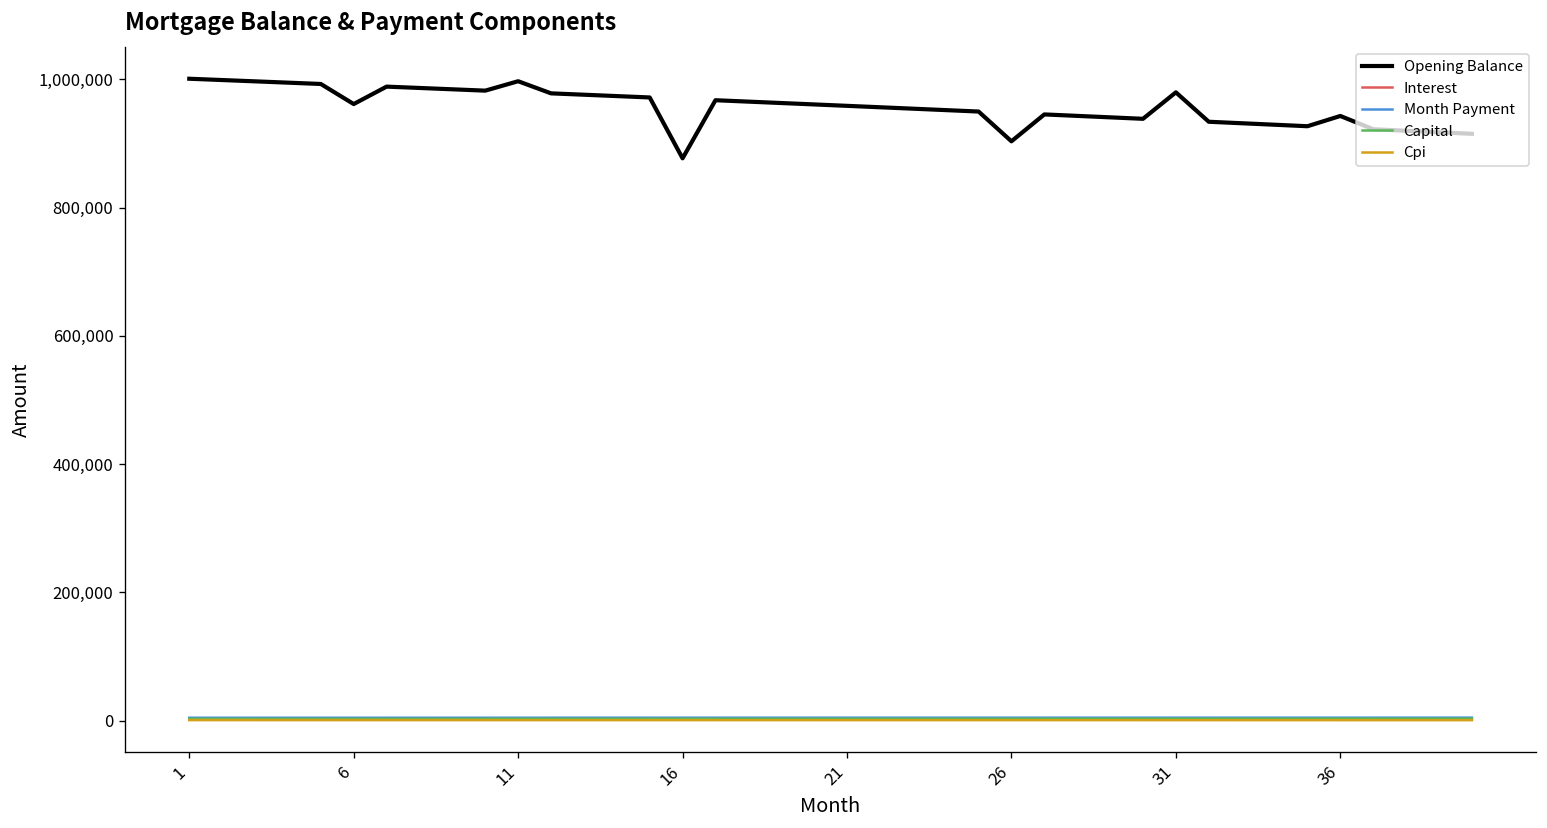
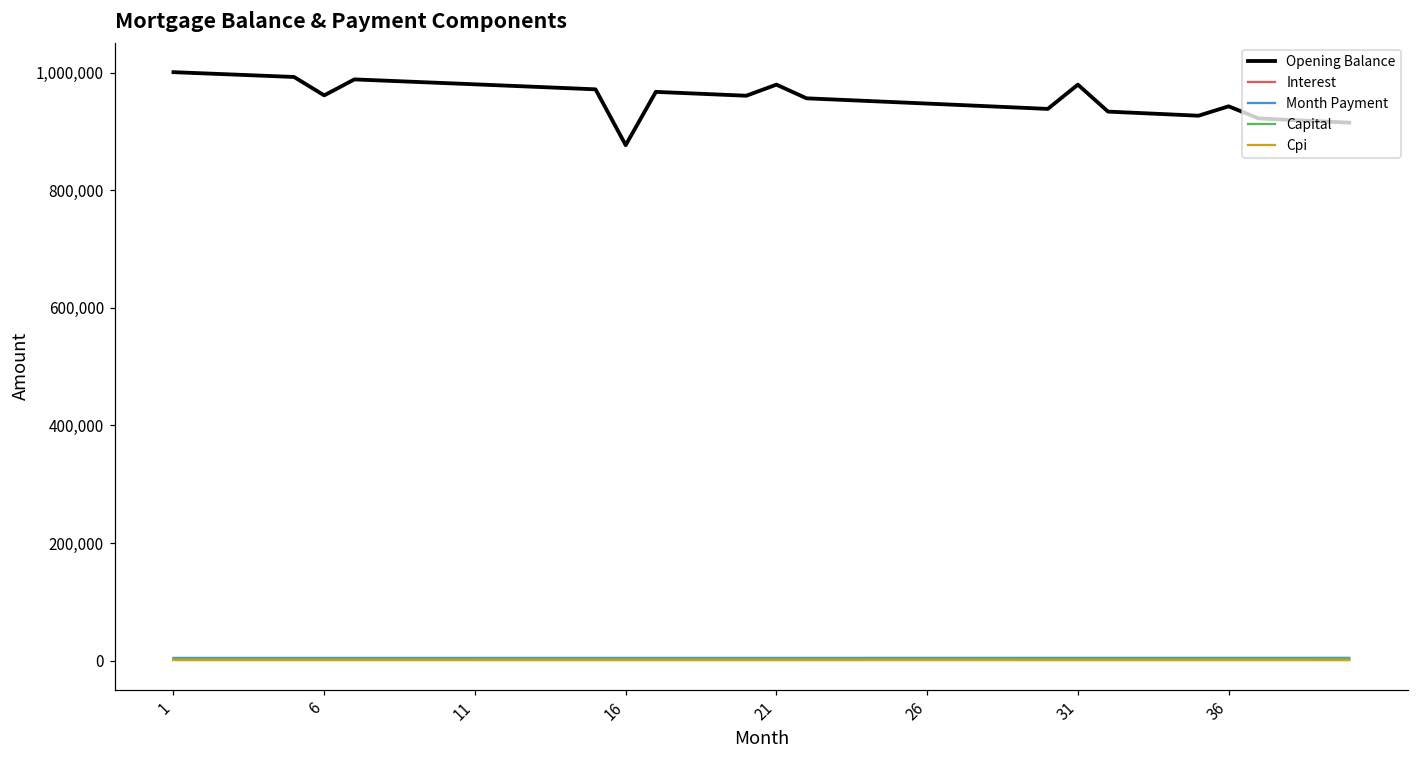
  {
    "Opening Balance": {
      "1": "1,000,000",
      "6": "960,000",
-     "11": "1,000,000",
+     "11": "980,000",
      "16": "880,000",
-     "21": "960,000",
-     "26": "900,000",
+     "21": "980,000",
+     "26": "950,000",
      "31": "980,000",
      "36": "940,000"
    }
  }
